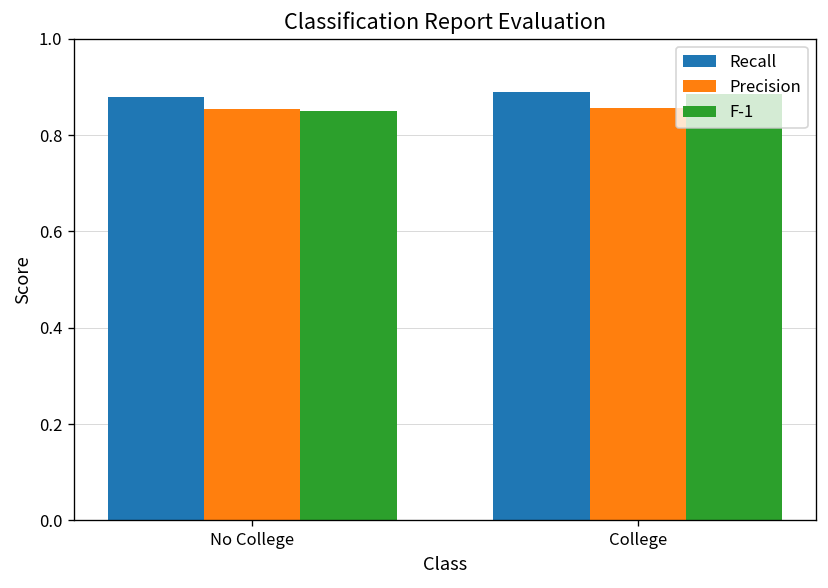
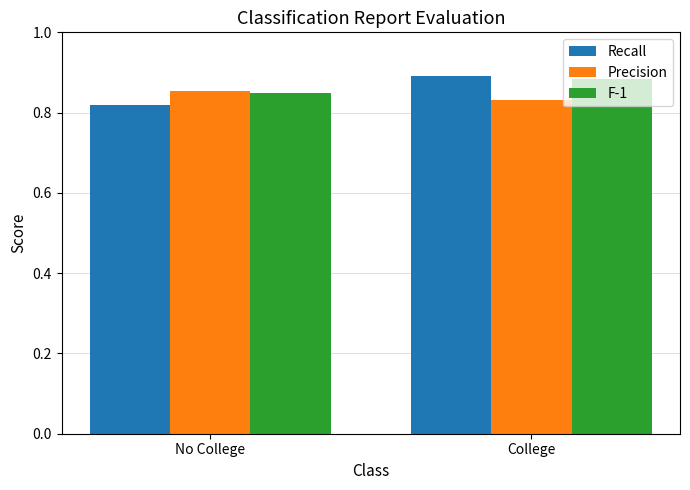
  {
    "Recall": {
-     "No College": 0.88,
+     "No College": 0.82,
      "College": 0.89
    },
    "Precision": {
      "No College": 0.85,
-     "College": 0.86
+     "College": 0.83
    },
    "F-1": {
      "No College": 0.85
    }
  }
